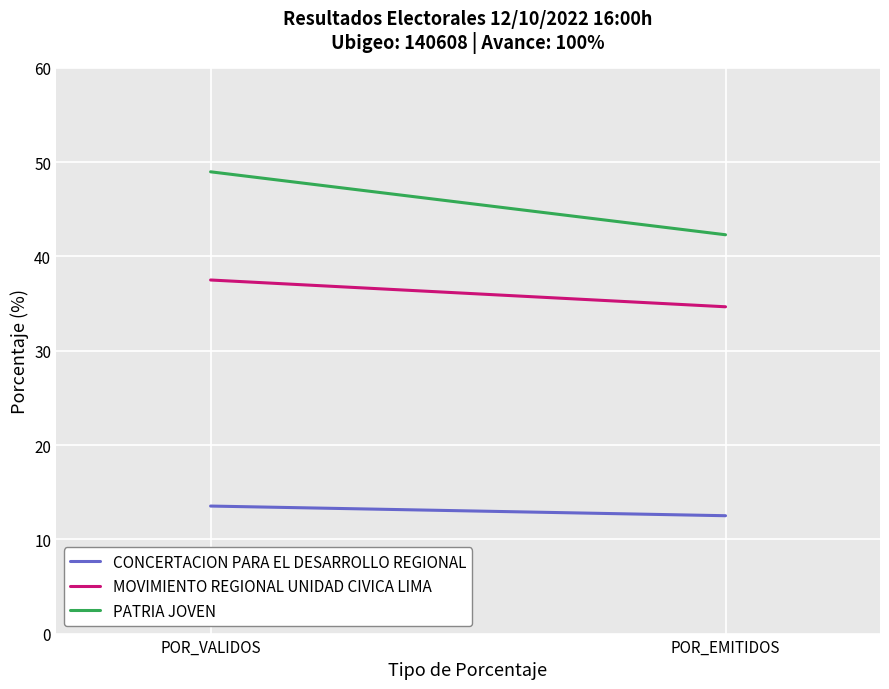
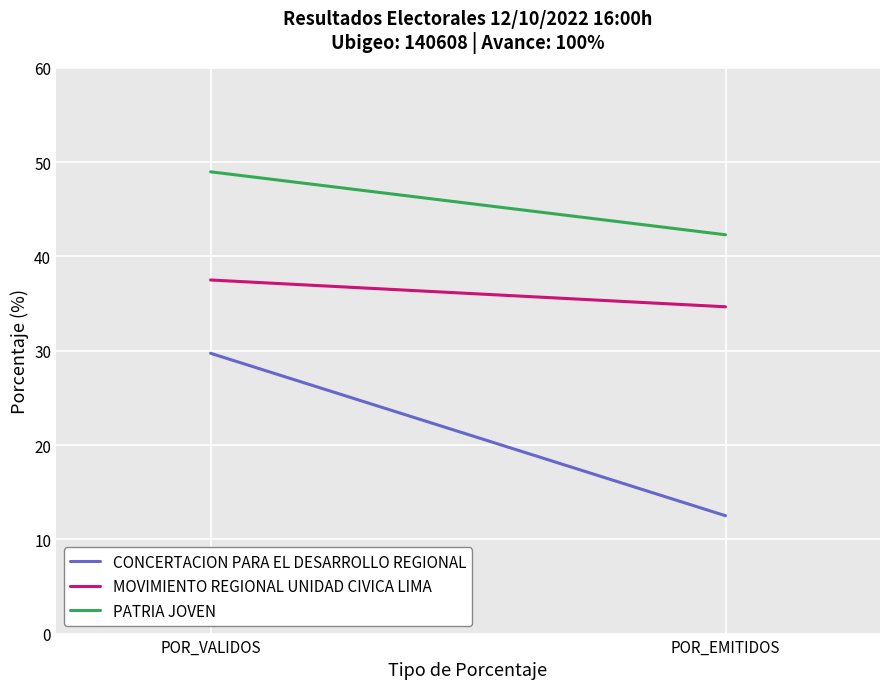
  {
    "CONCERTACION PARA EL DESARROLLO REGIONAL": {
-     "POR_VALIDOS": 14,
+     "POR_VALIDOS": 30,
      "POR_EMITIDOS": 13
    },
    "MOVIMIENTO REGIONAL UNIDAD CIVICA LIMA": {
      "POR_VALIDOS": 38,
      "POR_EMITIDOS": 35
    },
    "PATRIA JOVEN": {
      "POR_VALIDOS": 49,
      "POR_EMITIDOS": 42
    }
  }
